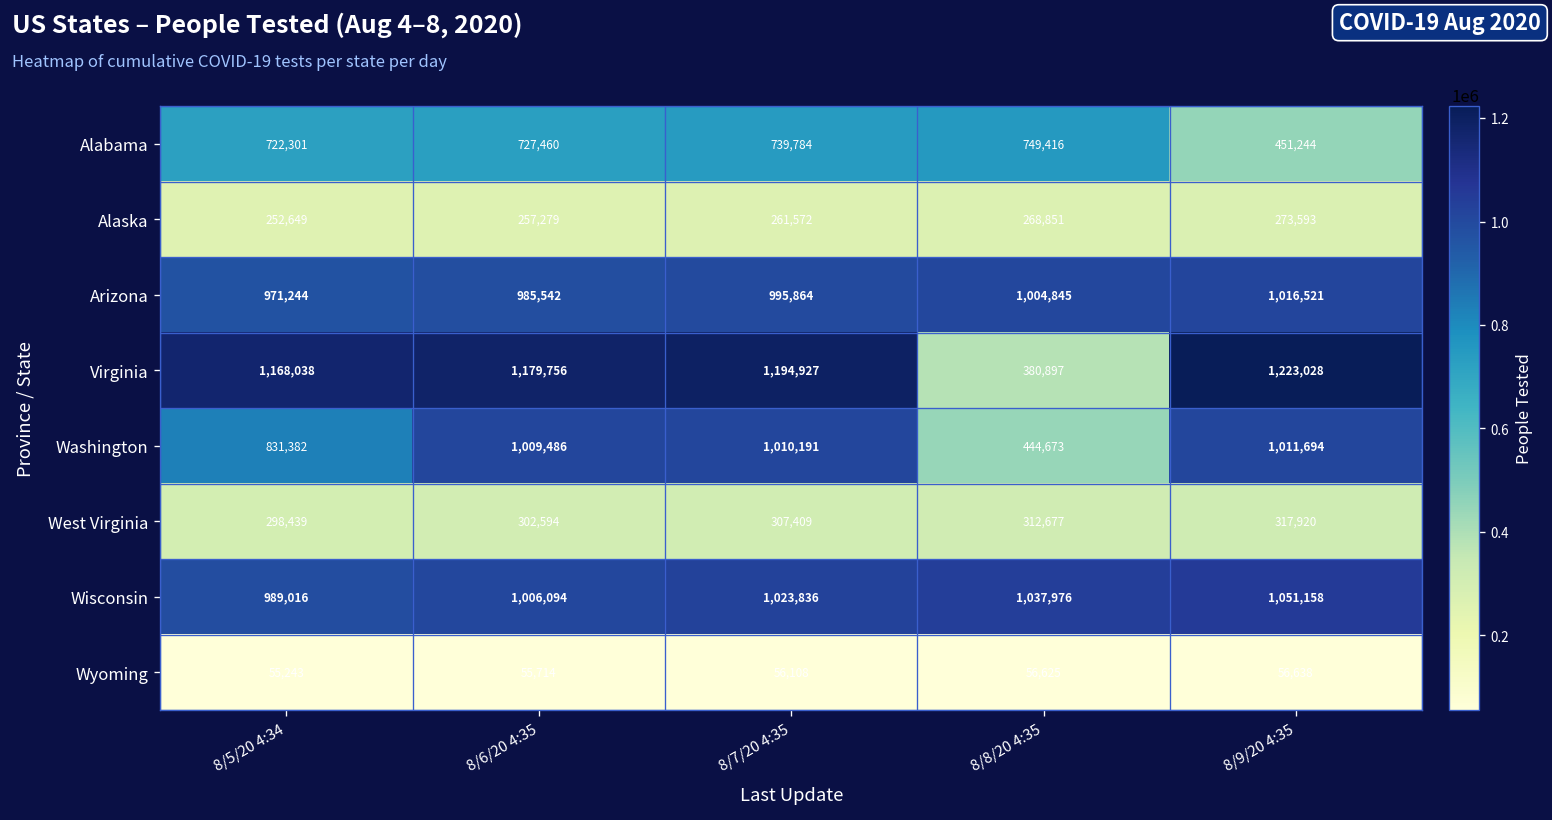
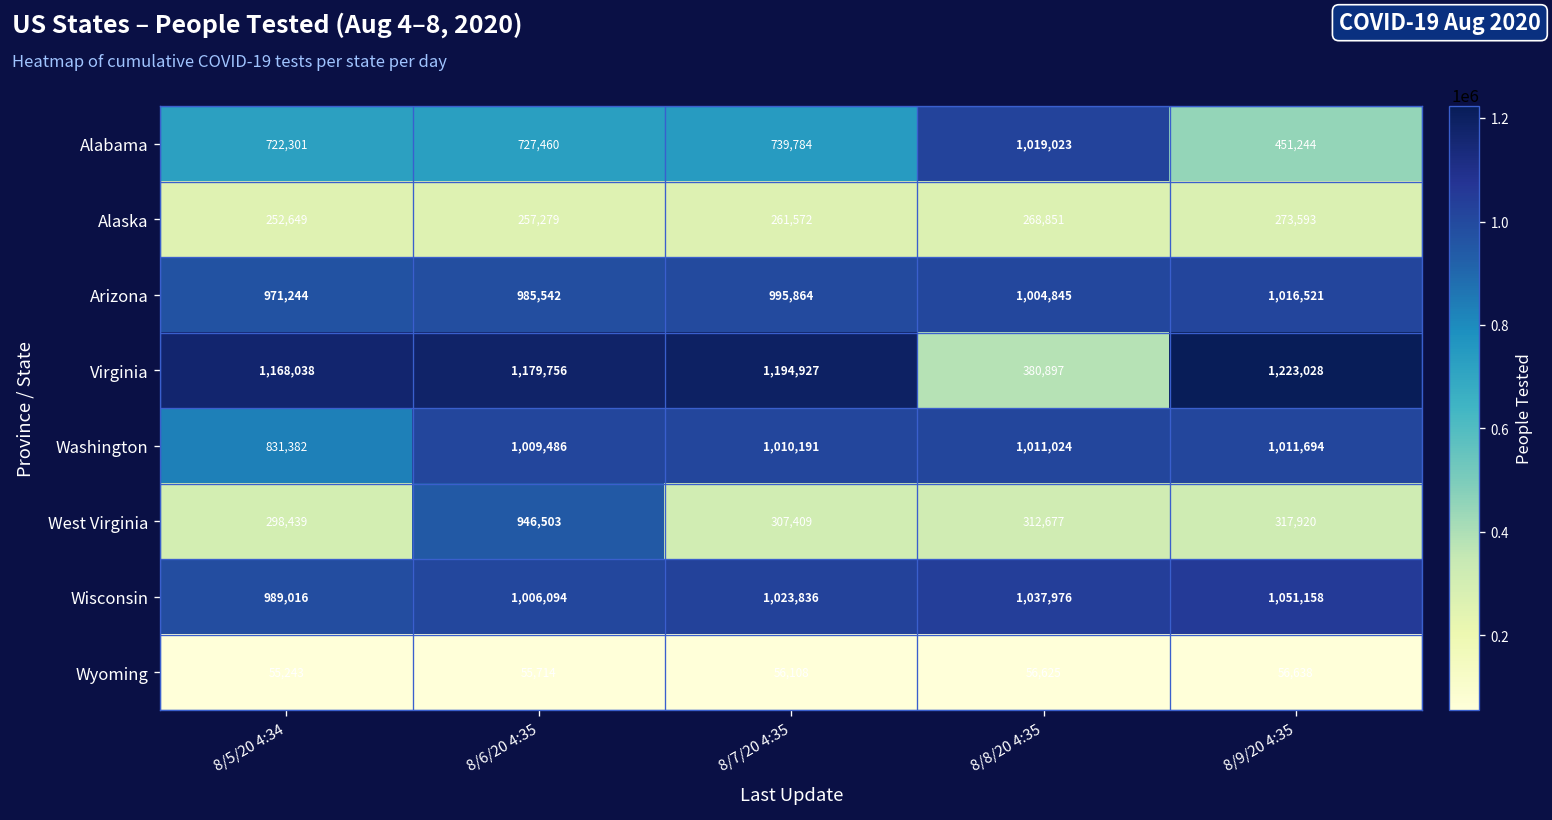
  {
    "Alabama": {
      "8/5/20 4:34": "722,301",
      "8/6/20 4:35": "727,460",
      "8/7/20 4:35": "739,784",
-     "8/8/20 4:35": "749,416",
+     "8/8/20 4:35": "1,019,023",
      "8/9/20 4:35": "451,244"
    },
    "Alaska": {
      "8/5/20 4:34": "252,649",
      "8/6/20 4:35": "257,279",
      "8/7/20 4:35": "261,572",
      "8/8/20 4:35": "268,851",
      "8/9/20 4:35": "273,593"
    },
    "Arizona": {
      "8/5/20 4:34": "971,244",
      "8/6/20 4:35": "985,542",
      "8/7/20 4:35": "995,864",
      "8/8/20 4:35": "1,004,845",
      "8/9/20 4:35": "1,016,521"
    },
    "Virginia": {
      "8/5/20 4:34": "1,168,038",
      "8/6/20 4:35": "1,179,756",
      "8/7/20 4:35": "1,194,927",
      "8/8/20 4:35": "380,897",
      "8/9/20 4:35": "1,223,028"
    },
    "Washington": {
      "8/5/20 4:34": "831,382",
      "8/6/20 4:35": "1,009,486",
      "8/7/20 4:35": "1,010,191",
-     "8/8/20 4:35": "444,673",
+     "8/8/20 4:35": "1,011,024",
      "8/9/20 4:35": "1,011,694"
    },
    "West Virginia": {
      "8/5/20 4:34": "298,439",
-     "8/6/20 4:35": "302,594",
+     "8/6/20 4:35": "946,503",
      "8/7/20 4:35": "307,409",
      "8/8/20 4:35": "312,677",
      "8/9/20 4:35": "317,920"
    },
    "Wisconsin": {
      "8/5/20 4:34": "989,016",
      "8/6/20 4:35": "1,006,094",
      "8/7/20 4:35": "1,023,836",
      "8/8/20 4:35": "1,037,976",
      "8/9/20 4:35": "1,051,158"
    }
  }
